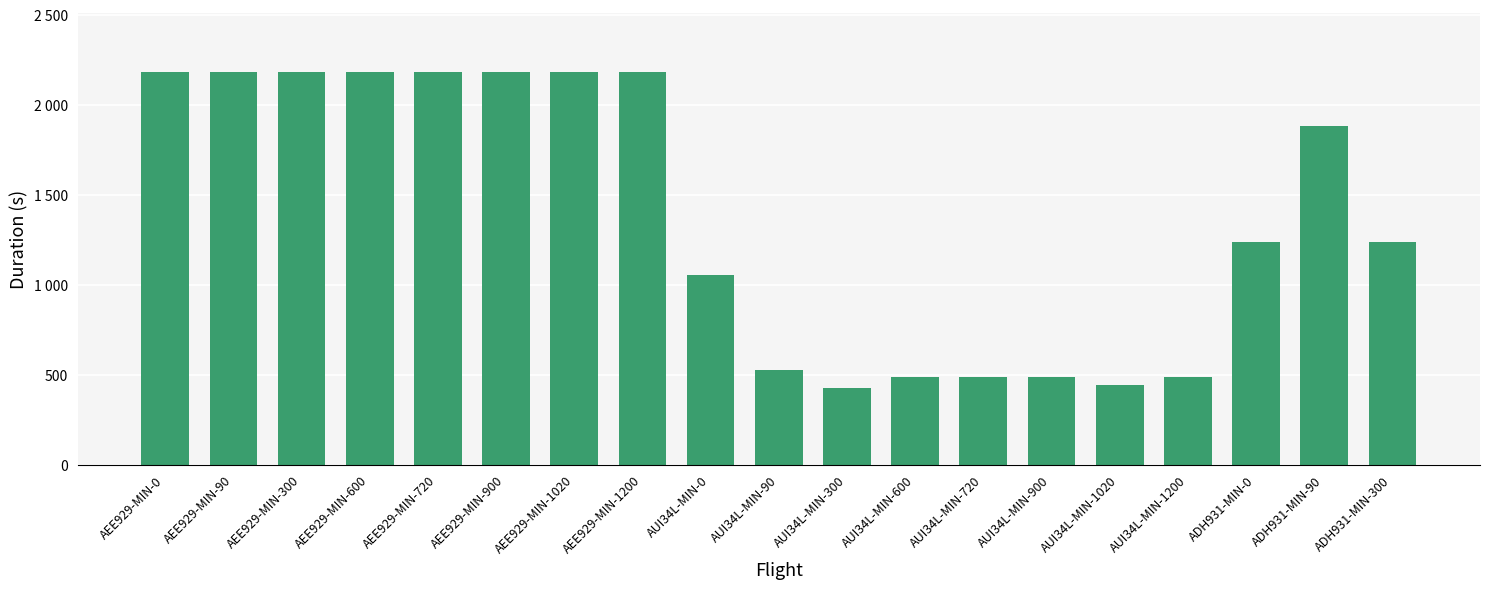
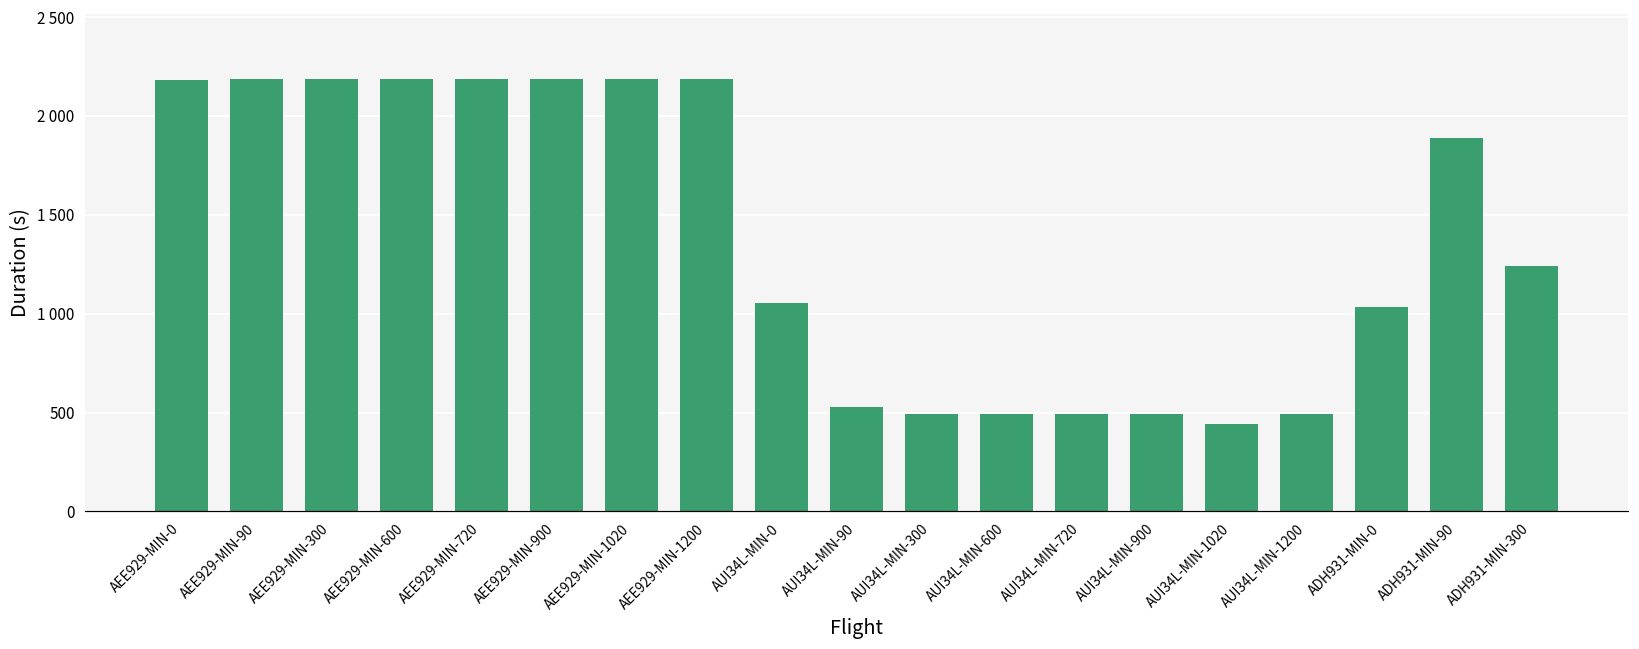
  {
    "AEE929-MIN-0": 2180,
    "AEE929-MIN-90": 2190,
    "AEE929-MIN-300": 2190,
    "AEE929-MIN-600": 2190,
    "AEE929-MIN-720": 2190,
    "AEE929-MIN-900": 2190,
    "AEE929-MIN-1020": 2190,
    "AEE929-MIN-1200": 2190,
    "AUI34L-MIN-0": 1050,
    "AUI34L-MIN-90": 530,
-   "AUI34L-MIN-300": 430,
+   "AUI34L-MIN-300": 490,
    "AUI34L-MIN-600": 490,
    "AUI34L-MIN-720": 490,
    "AUI34L-MIN-900": 490,
    "AUI34L-MIN-1020": 440,
    "AUI34L-MIN-1200": 490,
-   "ADH931-MIN-0": 1240,
+   "ADH931-MIN-0": 1030,
    "ADH931-MIN-90": 1890,
    "ADH931-MIN-300": 1240
  }
